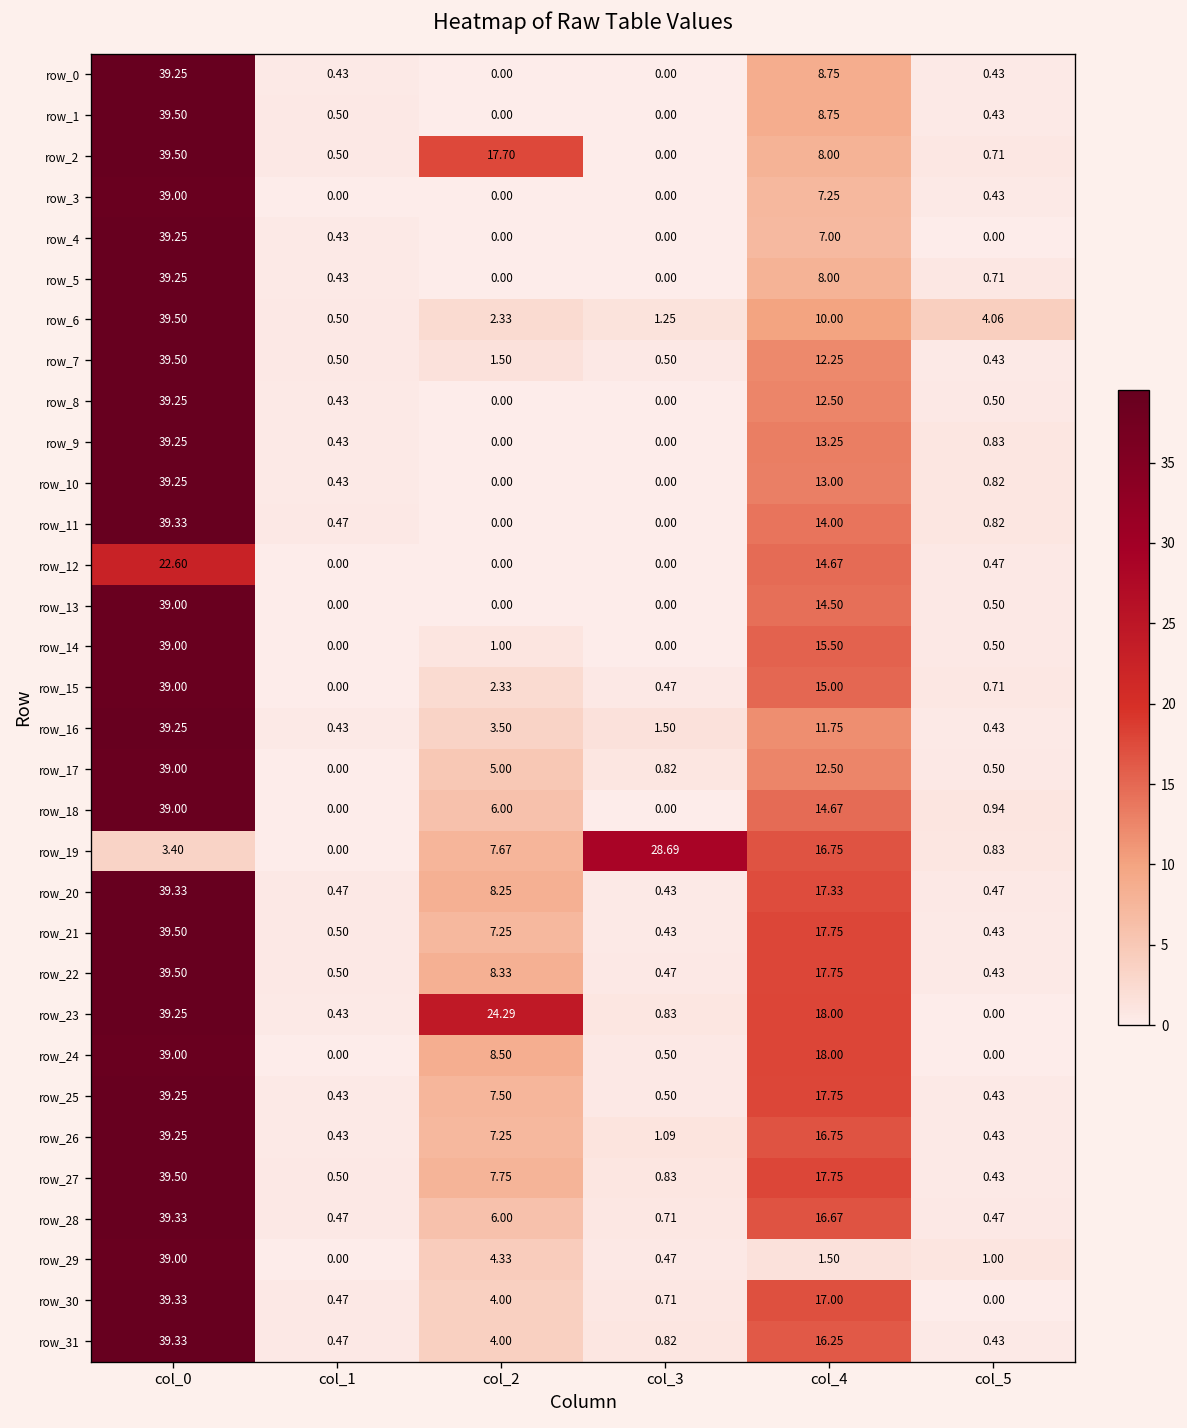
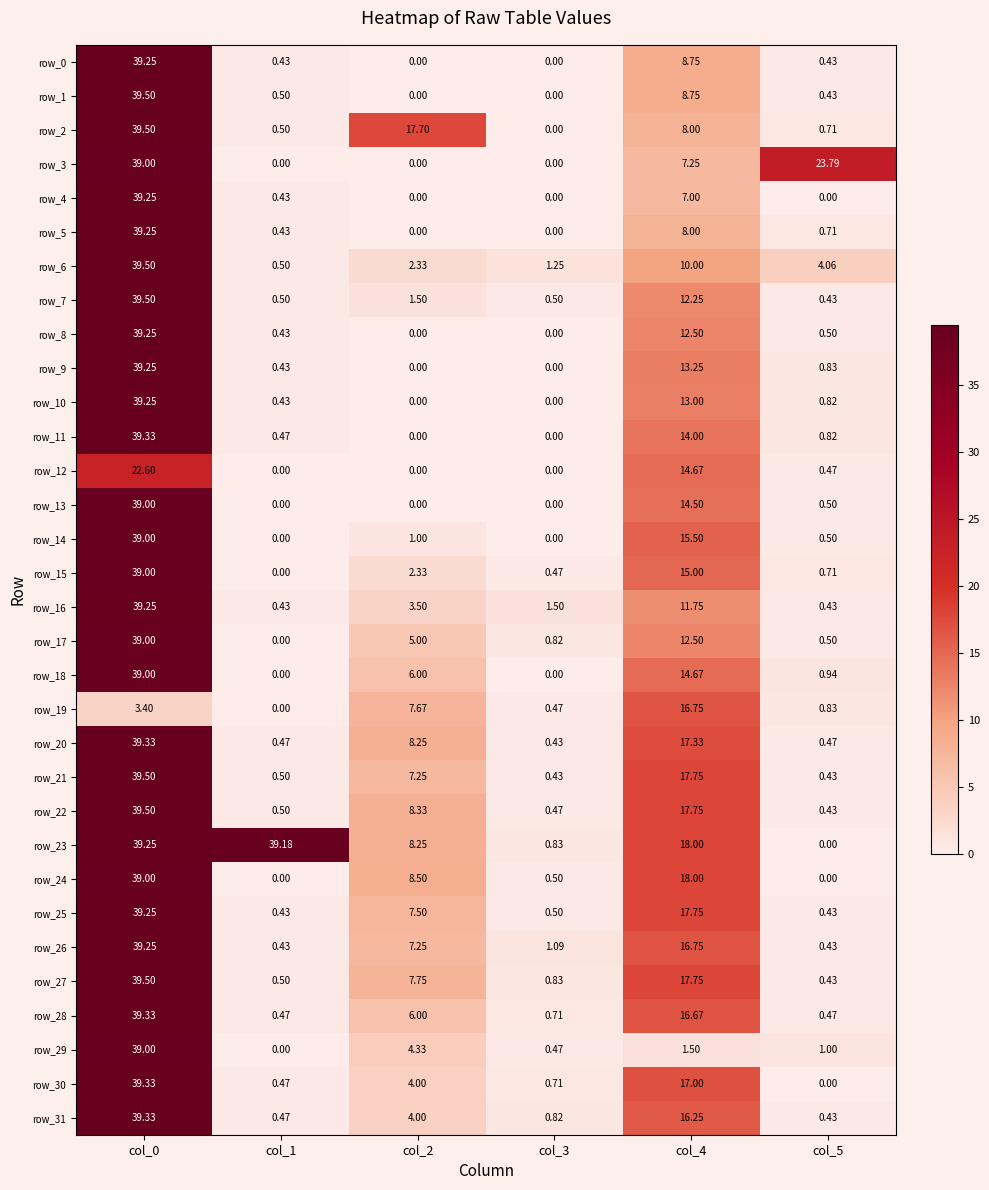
  {
    "row_0": {
      "col_0": 39.25,
      "col_1": 0.43,
      "col_2": 0.00,
      "col_3": 0.00,
      "col_4": 8.75,
      "col_5": 0.43
    },
    "row_1": {
      "col_0": 39.50,
      "col_1": 0.50,
      "col_2": 0.00,
      "col_3": 0.00,
      "col_4": 8.75,
      "col_5": 0.43
    },
    "row_2": {
      "col_0": 39.50,
      "col_1": 0.50,
      "col_2": 17.70,
      "col_3": 0.00,
      "col_4": 8.00,
      "col_5": 0.71
    },
    "row_3": {
      "col_0": 39.00,
      "col_1": 0.00,
      "col_2": 0.00,
      "col_3": 0.00,
      "col_4": 7.25,
-     "col_5": 0.43
+     "col_5": 23.79
    },
    "row_4": {
      "col_0": 39.25,
      "col_1": 0.43,
      "col_2": 0.00,
      "col_3": 0.00,
      "col_4": 7.00,
      "col_5": 0.00
    },
    "row_5": {
      "col_0": 39.25,
      "col_1": 0.43,
      "col_2": 0.00,
      "col_3": 0.00,
      "col_4": 8.00,
      "col_5": 0.71
    },
    "row_6": {
      "col_0": 39.50,
      "col_1": 0.50,
      "col_2": 2.33,
      "col_3": 1.25,
      "col_4": 10.00,
      "col_5": 4.06
    },
    "row_7": {
      "col_0": 39.50,
      "col_1": 0.50,
      "col_2": 1.50,
      "col_3": 0.50,
      "col_4": 12.25,
      "col_5": 0.43
    },
    "row_8": {
      "col_0": 39.25,
      "col_1": 0.43,
      "col_2": 0.00,
      "col_3": 0.00,
      "col_4": 12.50,
      "col_5": 0.50
    },
    "row_9": {
      "col_0": 39.25,
      "col_1": 0.43,
      "col_2": 0.00,
      "col_3": 0.00,
      "col_4": 13.25,
      "col_5": 0.83
    },
    "row_10": {
      "col_0": 39.25,
      "col_1": 0.43,
      "col_2": 0.00,
      "col_3": 0.00,
      "col_4": 13.00,
      "col_5": 0.82
    },
    "row_11": {
      "col_0": 39.33,
      "col_1": 0.47,
      "col_2": 0.00,
      "col_3": 0.00,
      "col_4": 14.00,
      "col_5": 0.82
    },
    "row_12": {
      "col_0": 22.60,
      "col_1": 0.00,
      "col_2": 0.00,
      "col_3": 0.00,
      "col_4": 14.67,
      "col_5": 0.47
    },
    "row_13": {
      "col_0": 39.00,
      "col_1": 0.00,
      "col_2": 0.00,
      "col_3": 0.00,
      "col_4": 14.50,
      "col_5": 0.50
    },
    "row_14": {
      "col_0": 39.00,
      "col_1": 0.00,
      "col_2": 1.00,
      "col_3": 0.00,
      "col_4": 15.50,
      "col_5": 0.50
    },
    "row_15": {
      "col_0": 39.00,
      "col_1": 0.00,
      "col_2": 2.33,
      "col_3": 0.47,
      "col_4": 15.00,
      "col_5": 0.71
    },
    "row_16": {
      "col_0": 39.25,
      "col_1": 0.43,
      "col_2": 3.50,
      "col_3": 1.50,
      "col_4": 11.75,
      "col_5": 0.43
    },
    "row_17": {
      "col_0": 39.00,
      "col_1": 0.00,
      "col_2": 5.00,
      "col_3": 0.82,
      "col_4": 12.50,
      "col_5": 0.50
    },
    "row_18": {
      "col_0": 39.00,
      "col_1": 0.00,
      "col_2": 6.00,
      "col_3": 0.00,
      "col_4": 14.67,
      "col_5": 0.94
    },
    "row_19": {
      "col_0": 3.40,
      "col_1": 0.00,
      "col_2": 7.67,
-     "col_3": 28.69,
+     "col_3": 0.47,
      "col_4": 16.75,
      "col_5": 0.83
    },
    "row_20": {
      "col_0": 39.33,
      "col_1": 0.47,
      "col_2": 8.25,
      "col_3": 0.43,
      "col_4": 17.33,
      "col_5": 0.47
    },
    "row_21": {
      "col_0": 39.50,
      "col_1": 0.50,
      "col_2": 7.25,
      "col_3": 0.43,
      "col_4": 17.75,
      "col_5": 0.43
    },
    "row_22": {
      "col_0": 39.50,
      "col_1": 0.50,
      "col_2": 8.33,
      "col_3": 0.47,
      "col_4": 17.75,
      "col_5": 0.43
    },
    "row_23": {
      "col_0": 39.25,
-     "col_1": 0.43,
-     "col_2": 24.29,
+     "col_1": 39.18,
+     "col_2": 8.25,
      "col_3": 0.83,
      "col_4": 18.00,
      "col_5": 0.00
    },
    "row_24": {
      "col_0": 39.00,
      "col_1": 0.00,
      "col_2": 8.50,
      "col_3": 0.50,
      "col_4": 18.00,
      "col_5": 0.00
    },
    "row_25": {
      "col_0": 39.25,
      "col_1": 0.43,
      "col_2": 7.50,
      "col_3": 0.50,
      "col_4": 17.75,
      "col_5": 0.43
    },
    "row_26": {
      "col_0": 39.25,
      "col_1": 0.43,
      "col_2": 7.25,
      "col_3": 1.09,
      "col_4": 16.75,
      "col_5": 0.43
    },
    "row_27": {
      "col_0": 39.50,
      "col_1": 0.50,
      "col_2": 7.75,
      "col_3": 0.83,
      "col_4": 17.75,
      "col_5": 0.43
    },
    "row_28": {
      "col_0": 39.33,
      "col_1": 0.47,
      "col_2": 6.00,
      "col_3": 0.71,
      "col_4": 16.67,
      "col_5": 0.47
    },
    "row_29": {
      "col_0": 39.00,
      "col_1": 0.00,
      "col_2": 4.33,
      "col_3": 0.47,
      "col_4": 1.50,
      "col_5": 1.00
    },
    "row_30": {
      "col_0": 39.33,
      "col_1": 0.47,
      "col_2": 4.00,
      "col_3": 0.71,
      "col_4": 17.00,
      "col_5": 0.00
    },
    "row_31": {
      "col_0": 39.33,
      "col_1": 0.47,
      "col_2": 4.00,
      "col_3": 0.82,
      "col_4": 16.25,
      "col_5": 0.43
    }
  }
